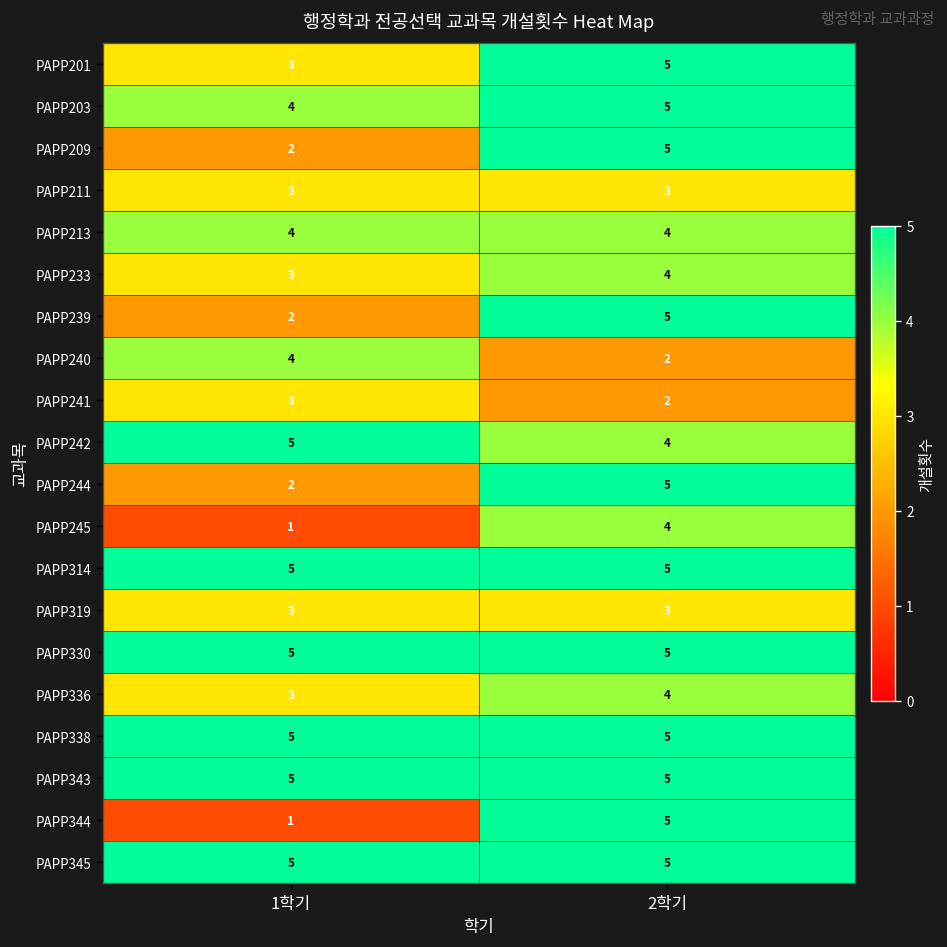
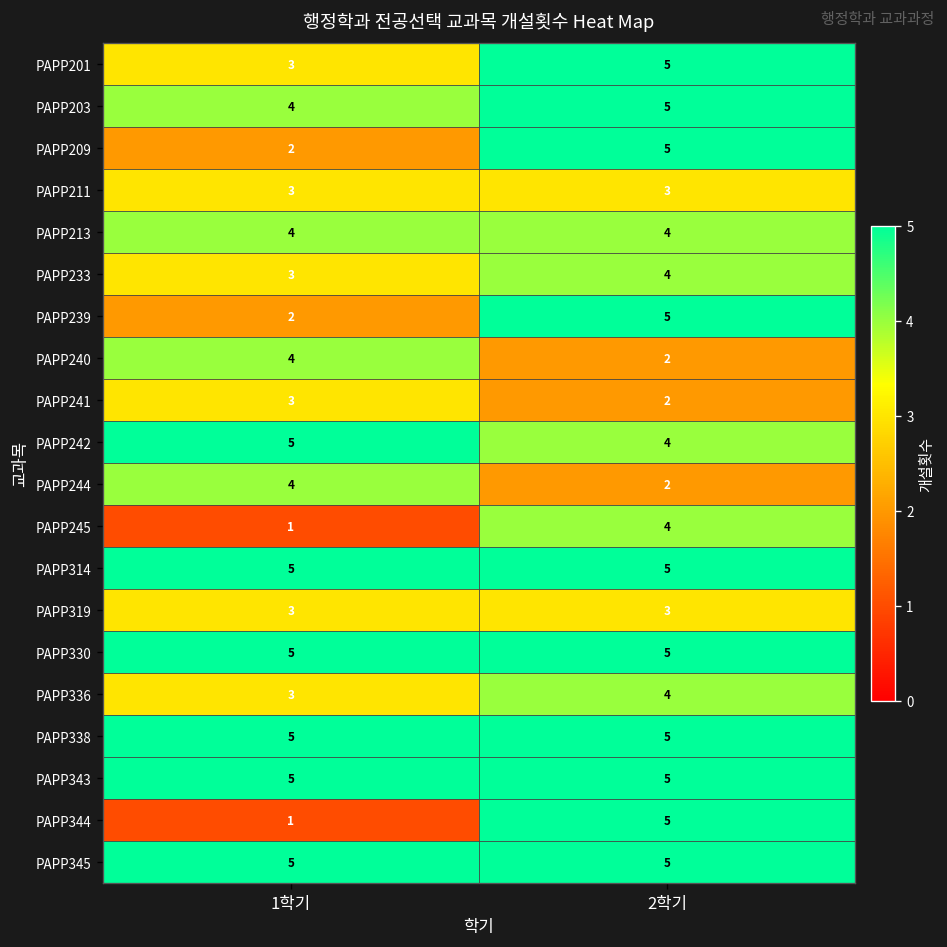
  {
    "PAPP201": {
      "1학기": 3,
      "2학기": 5
    },
    "PAPP203": {
      "1학기": 4,
      "2학기": 5
    },
    "PAPP209": {
      "1학기": 2,
      "2학기": 5
    },
    "PAPP211": {
      "1학기": 3,
      "2학기": 3
    },
    "PAPP213": {
      "1학기": 4,
      "2학기": 4
    },
    "PAPP233": {
      "1학기": 3,
      "2학기": 4
    },
    "PAPP239": {
      "1학기": 2,
      "2학기": 5
    },
    "PAPP240": {
      "1학기": 4,
      "2학기": 2
    },
    "PAPP241": {
      "1학기": 3,
      "2학기": 2
    },
    "PAPP242": {
      "1학기": 5,
      "2학기": 4
    },
    "PAPP244": {
-     "1학기": 2,
-     "2학기": 5
+     "1학기": 4,
+     "2학기": 2
    },
    "PAPP245": {
      "1학기": 1,
      "2학기": 4
    },
    "PAPP314": {
      "1학기": 5,
      "2학기": 5
    },
    "PAPP319": {
      "1학기": 3,
      "2학기": 3
    },
    "PAPP330": {
      "1학기": 5,
      "2학기": 5
    },
    "PAPP336": {
      "1학기": 3,
      "2학기": 4
    },
    "PAPP338": {
      "1학기": 5,
      "2학기": 5
    },
    "PAPP343": {
      "1학기": 5,
      "2학기": 5
    },
    "PAPP344": {
      "1학기": 1,
      "2학기": 5
    },
    "PAPP345": {
      "1학기": 5,
      "2학기": 5
    }
  }
